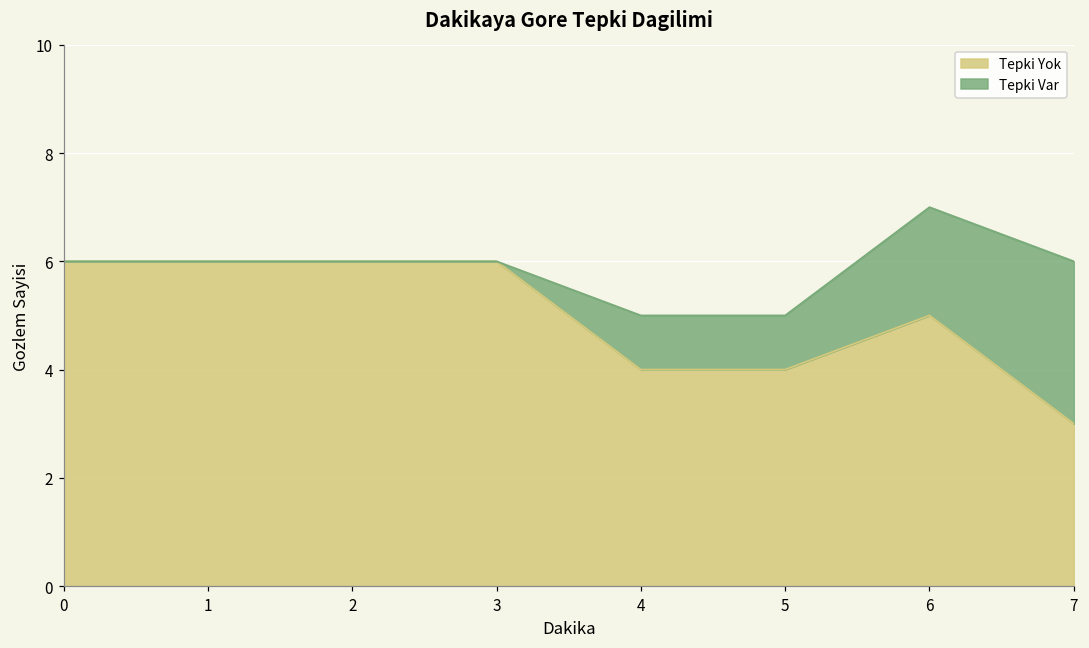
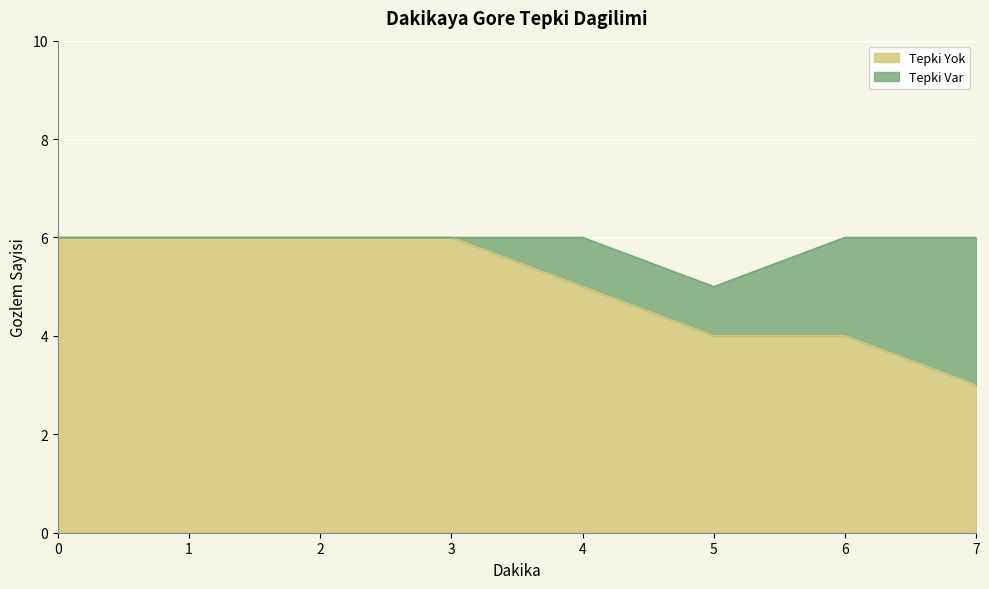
  {
    "Tepki Yok": {
-     "4": 4,
+     "4": 5,
      "5": 4,
-     "6": 5,
+     "6": 4,
      "7": 3
    },
    "Tepki Var": {
      "5": 5,
      "7": 6
    }
  }
